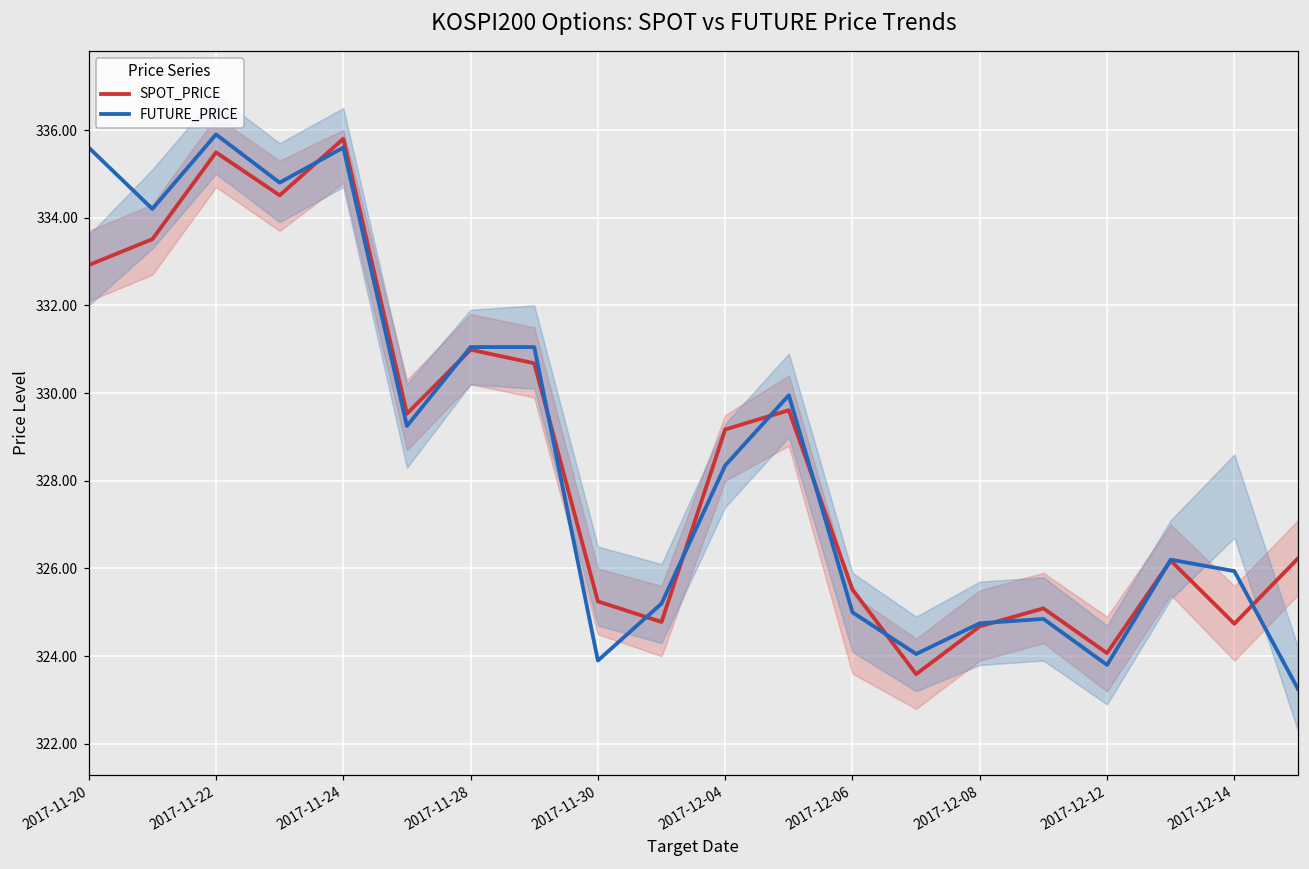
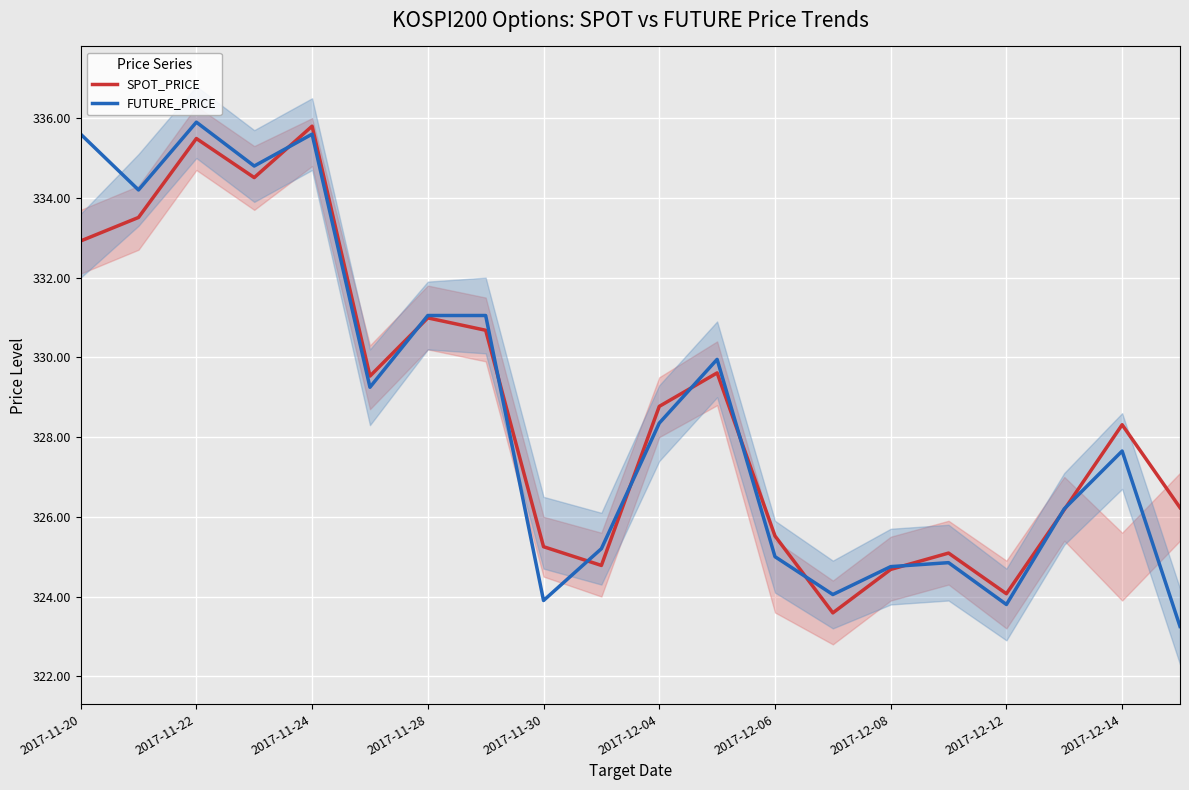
  {
    "SPOT_PRICE": {
      "2017-11-20": 332.9,
      "2017-11-22": 335.5,
      "2017-11-24": 335.8,
      "2017-11-30": 325.3,
-     "2017-12-04": 329.2,
+     "2017-12-04": 328.8,
      "2017-12-06": 325.5,
      "2017-12-08": 324.7,
      "2017-12-12": 324.1,
-     "2017-12-14": 324.7
+     "2017-12-14": 328.3
    },
    "FUTURE_PRICE": {
      "2017-11-20": 335.6,
      "2017-11-22": 335.9,
      "2017-11-24": 335.6,
      "2017-11-30": 323.9,
      "2017-12-04": 328.4,
      "2017-12-06": 325.0,
      "2017-12-08": 324.8,
      "2017-12-12": 323.8,
-     "2017-12-14": 325.9
+     "2017-12-14": 327.7
    }
  }
